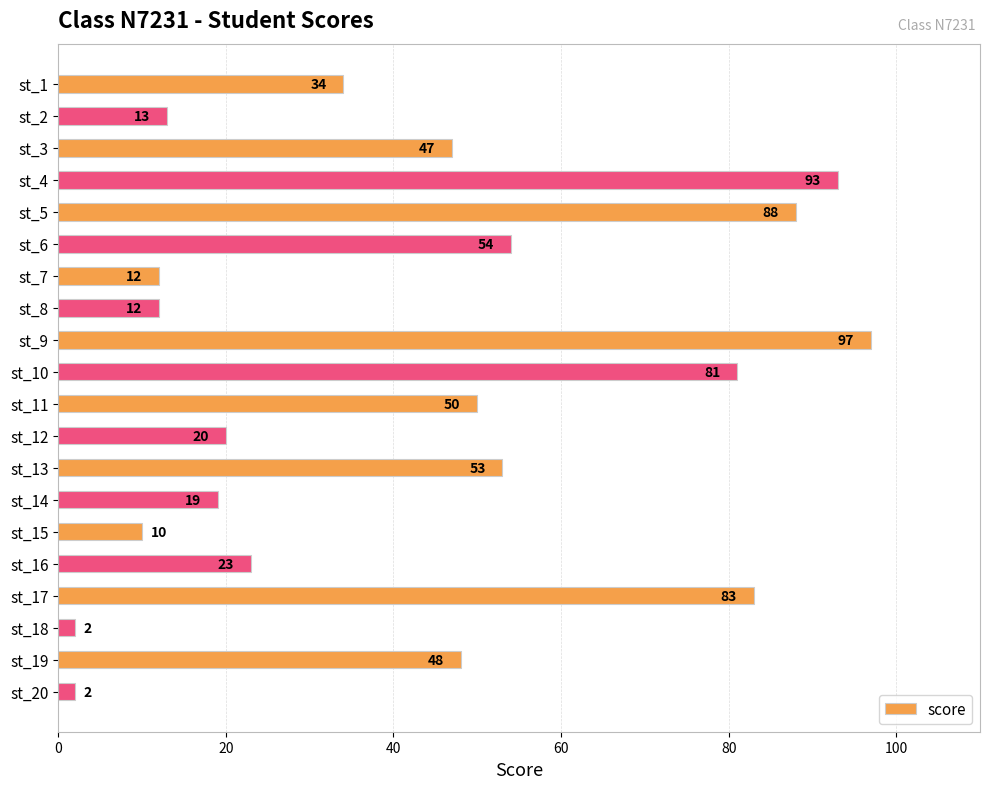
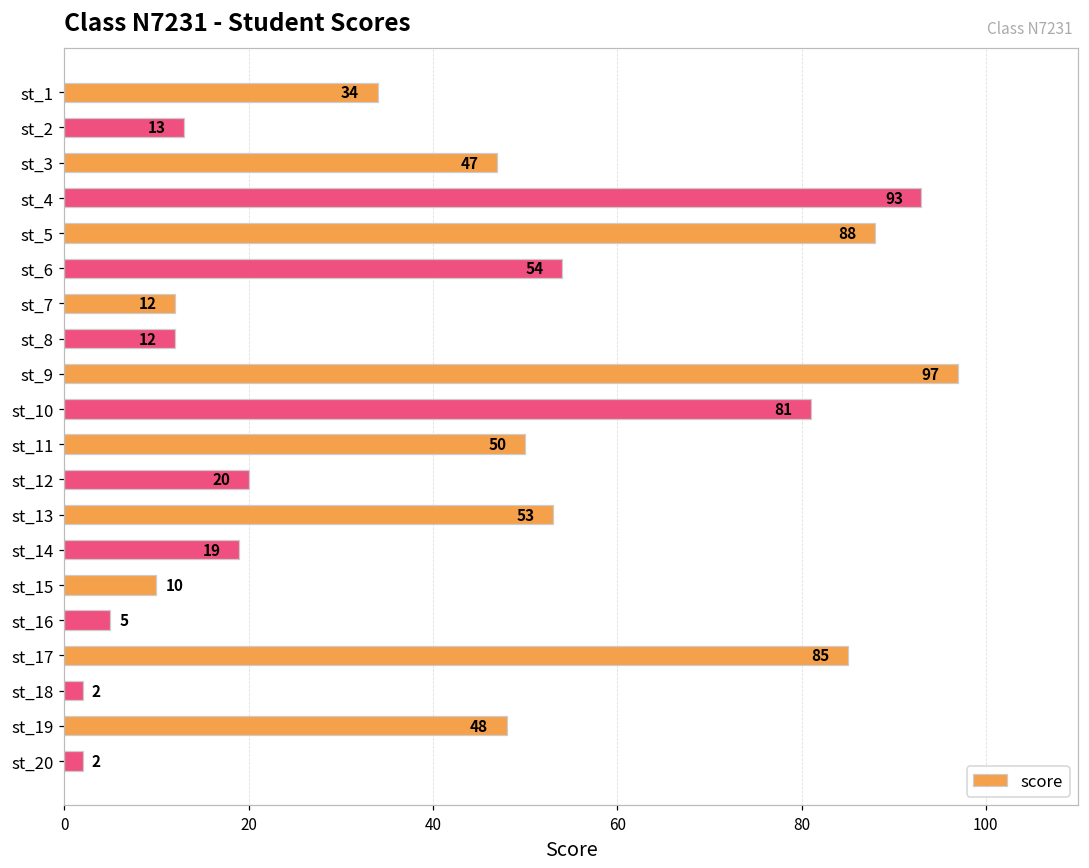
  {
    "st_1": 34,
    "st_2": 13,
    "st_3": 47,
    "st_4": 93,
    "st_5": 88,
    "st_6": 54,
    "st_7": 12,
    "st_8": 12,
    "st_9": 97,
    "st_10": 81,
    "st_11": 50,
    "st_12": 20,
    "st_13": 53,
    "st_14": 19,
    "st_15": 10,
-   "st_16": 23,
-   "st_17": 83,
+   "st_16": 5,
+   "st_17": 85,
    "st_18": 2,
    "st_19": 48,
    "st_20": 2
  }
